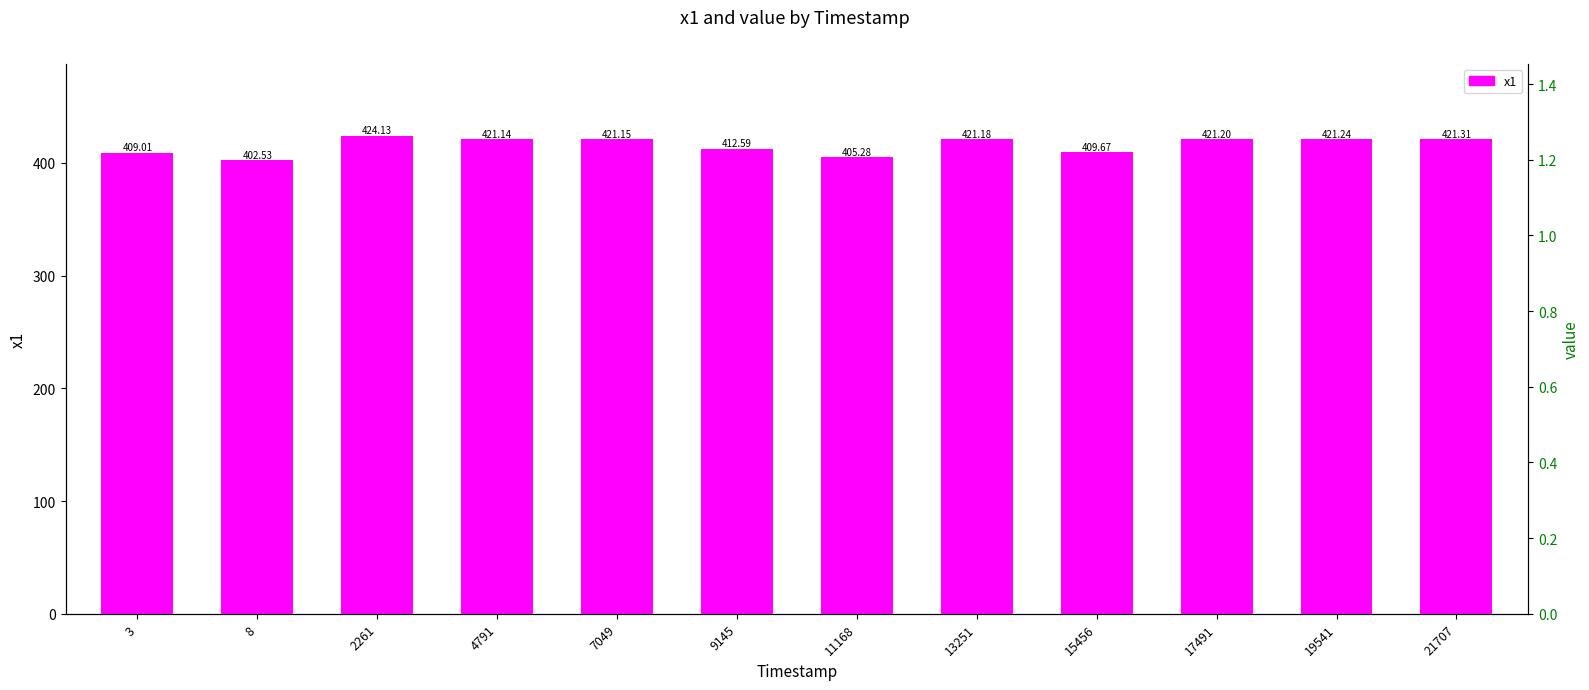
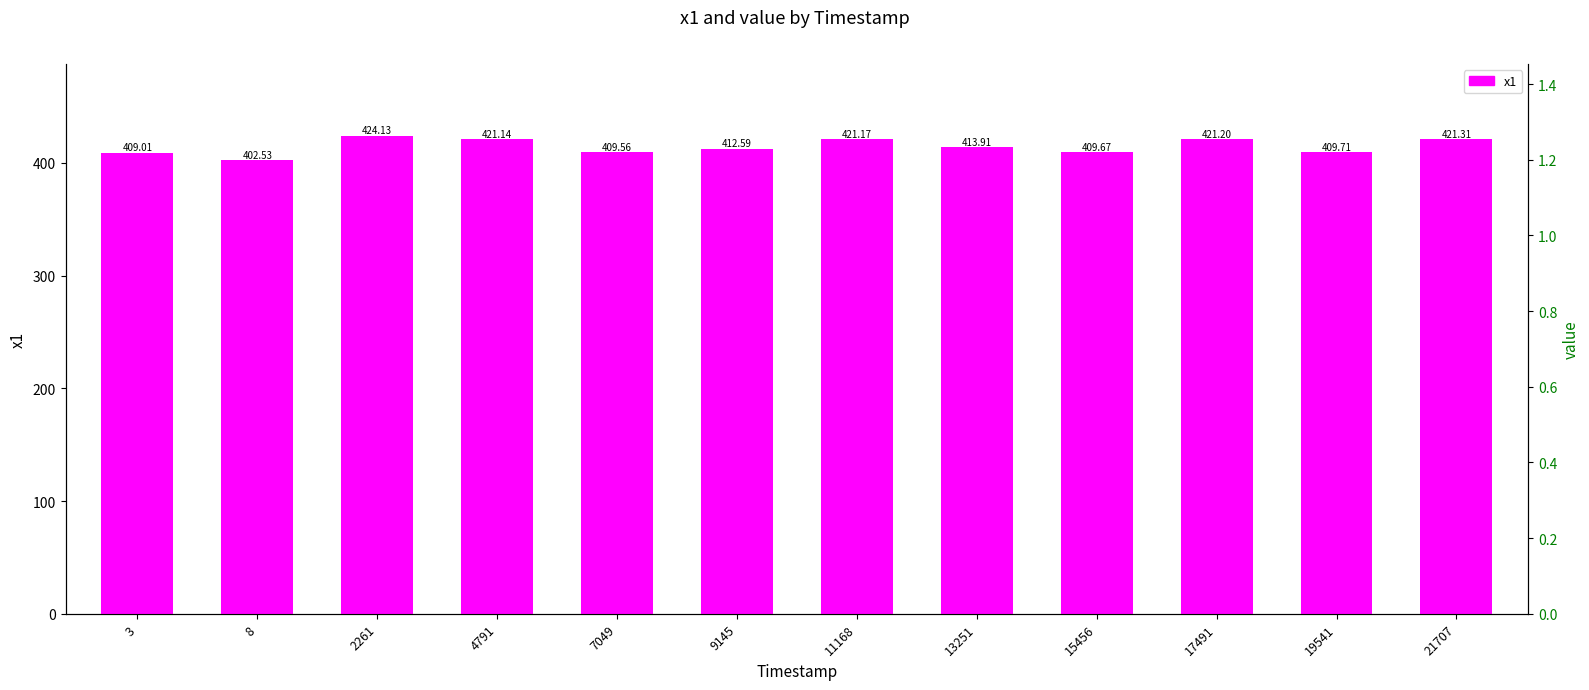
  {
    "3": 409.01,
    "8": 402.53,
    "2261": 424.13,
    "4791": 421.14,
-   "7049": 421.15,
+   "7049": 409.56,
    "9145": 412.59,
-   "11168": 405.28,
-   "13251": 421.18,
+   "11168": 421.17,
+   "13251": 413.91,
    "15456": 409.67,
    "17491": 421.20,
-   "19541": 421.24,
+   "19541": 409.71,
    "21707": 421.31
  }
